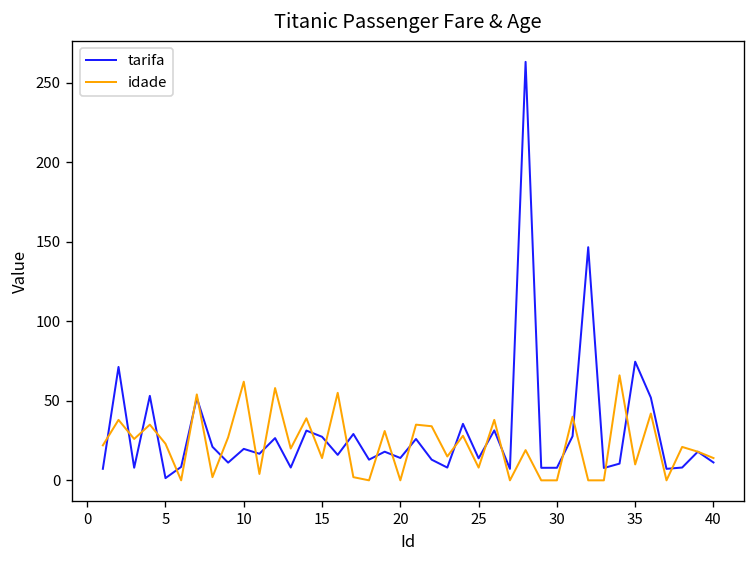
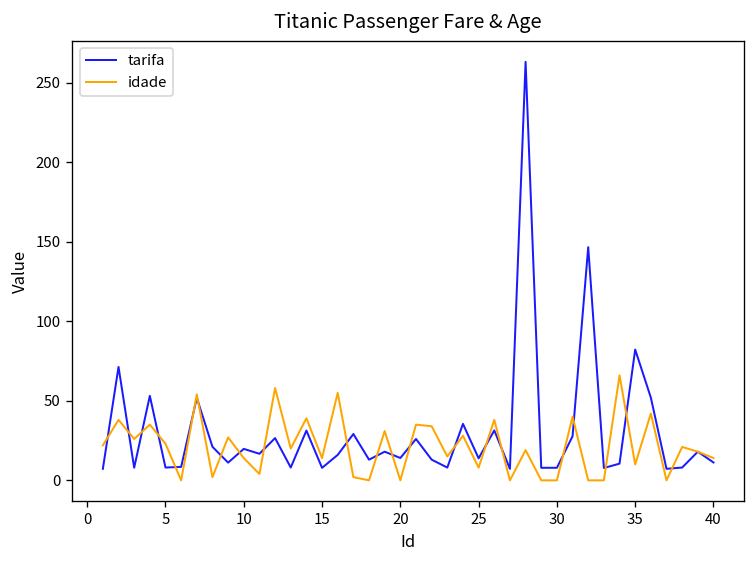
  {
    "tarifa": {
-     "5": 1,
+     "5": 8,
      "10": 20,
-     "15": 27,
+     "15": 8,
      "20": 14,
      "25": 14,
      "30": 8,
-     "35": 75,
+     "35": 82,
      "40": 11
    },
    "idade": {
      "5": 23,
-     "10": 62,
+     "10": 14,
      "15": 14,
      "20": 0,
      "25": 8,
      "30": 0,
      "35": 10,
      "40": 14
    }
  }
